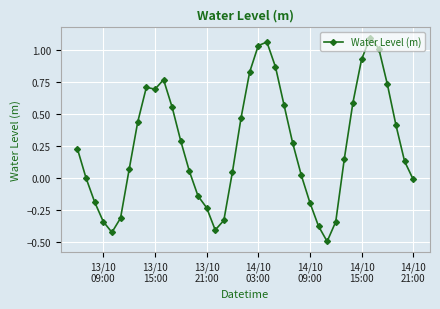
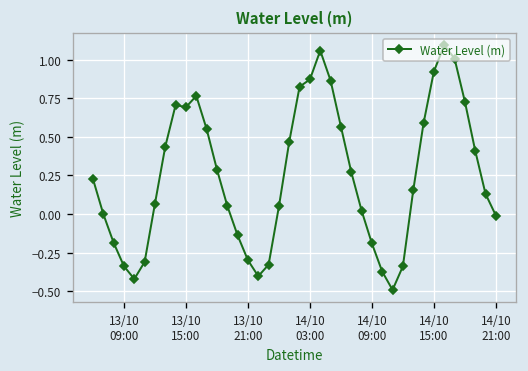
  {
    "13/10 09:00": -0.34,
    "13/10 15:00": 0.69,
-   "13/10 21:00": -0.23,
-   "14/10 03:00": 1.03,
+   "13/10 21:00": -0.30,
+   "14/10 03:00": 0.87,
    "14/10 09:00": -0.19,
    "14/10 15:00": 0.92,
    "14/10 21:00": -0.01
  }
